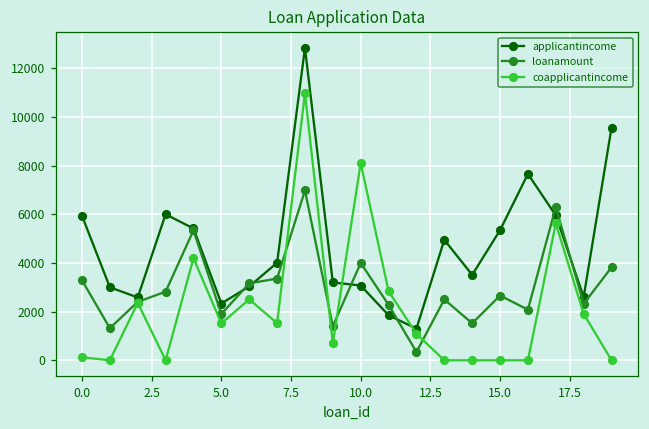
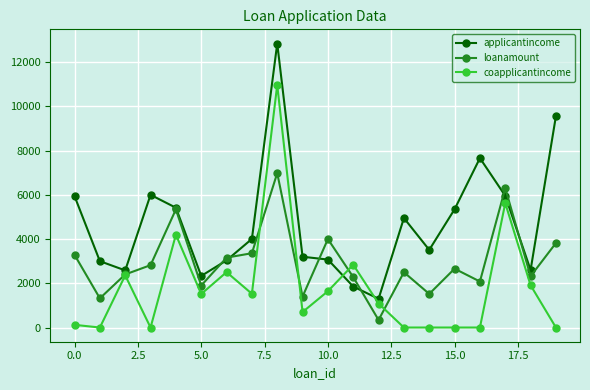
  {
    "applicantincome": {
      "0.0": 5900,
      "5.0": 2300,
      "10.0": 3100,
      "15.0": 5300
    },
    "loanamount": {
      "0.0": 3300,
      "5.0": 1900,
      "10.0": 4000,
      "15.0": 2700
    },
    "coapplicantincome": {
      "0.0": 100,
      "5.0": 1500,
-     "10.0": 8100,
+     "10.0": 1600,
      "15.0": 0
    }
  }
